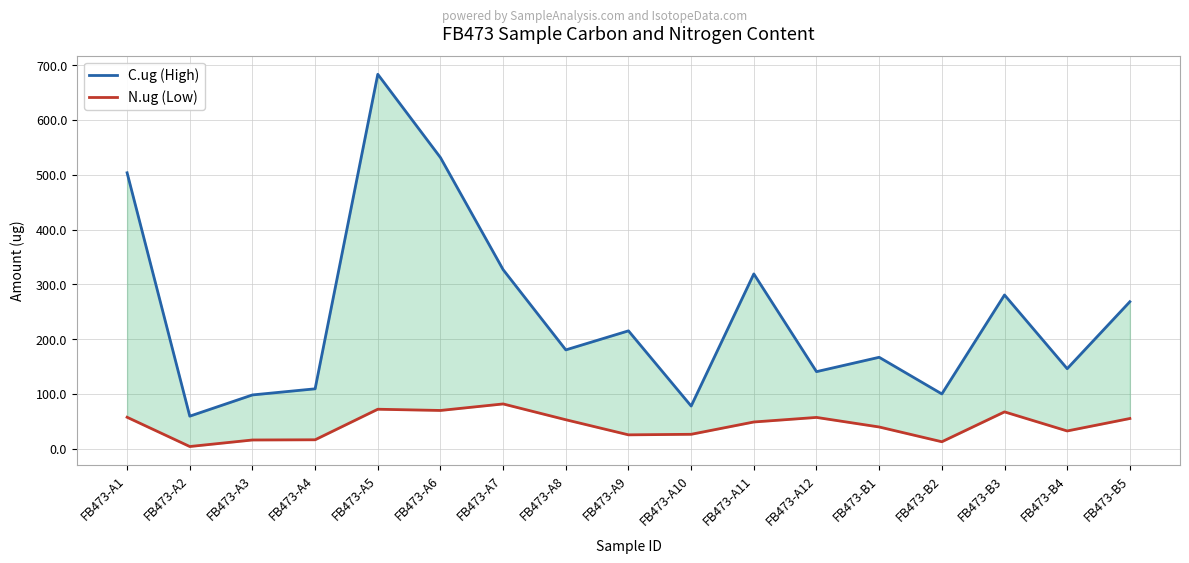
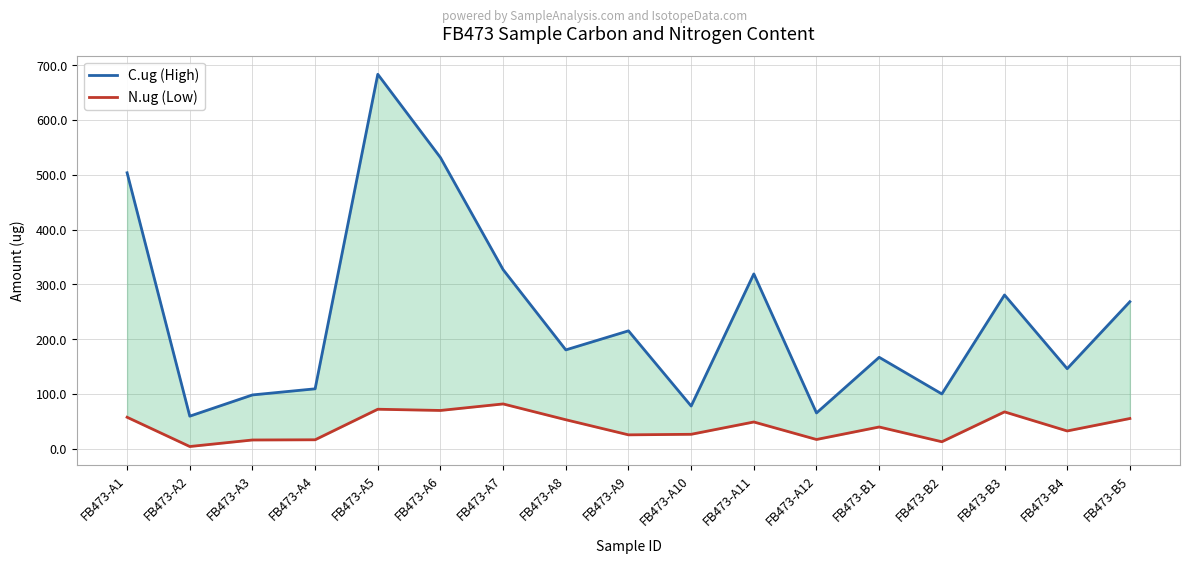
  {
    "C.ug (High)": {
      "FB473-A1": 500,
      "FB473-A2": 60,
      "FB473-A3": 100,
      "FB473-A4": 110,
      "FB473-A5": 680,
      "FB473-A6": 530,
      "FB473-A7": 330,
      "FB473-A8": 180,
      "FB473-A9": 220,
      "FB473-A10": 80,
      "FB473-A11": 320,
-     "FB473-A12": 140,
+     "FB473-A12": 70,
      "FB473-B1": 170,
      "FB473-B2": 100,
      "FB473-B3": 280,
      "FB473-B4": 150,
      "FB473-B5": 270
    },
    "N.ug (Low)": {
      "FB473-A1": 60,
      "FB473-A2": 0,
      "FB473-A3": 20,
      "FB473-A4": 20,
      "FB473-A5": 70,
      "FB473-A6": 70,
      "FB473-A7": 80,
      "FB473-A8": 50,
      "FB473-A9": 30,
      "FB473-A10": 30,
      "FB473-A11": 50,
-     "FB473-A12": 60,
+     "FB473-A12": 20,
      "FB473-B1": 40,
      "FB473-B2": 10,
      "FB473-B3": 70,
      "FB473-B4": 30,
      "FB473-B5": 60
    }
  }
